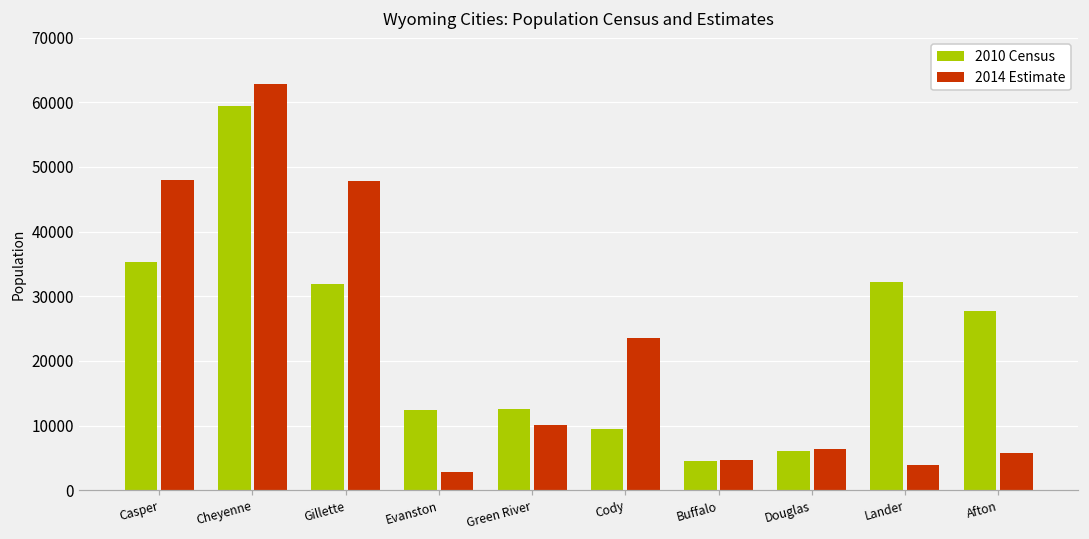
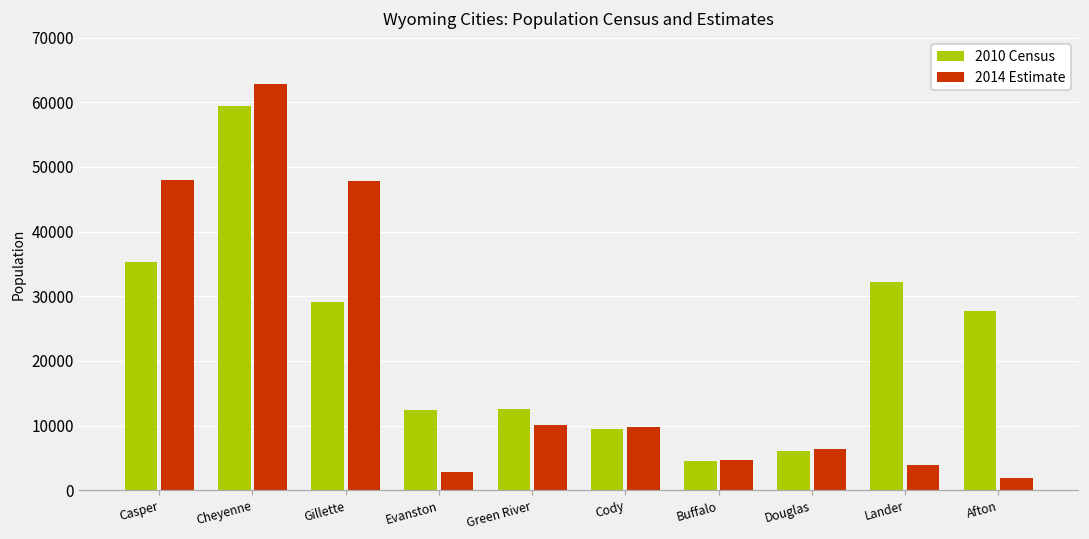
  {
    "2010 Census": {
      "Casper": 35000,
      "Cheyenne": 59000,
-     "Gillette": 32000,
+     "Gillette": 29000,
      "Evanston": 12000,
      "Green River": 13000,
      "Cody": 10000,
      "Buffalo": 5000,
      "Douglas": 6000,
      "Lander": 32000,
      "Afton": 28000
    },
    "2014 Estimate": {
      "Casper": 48000,
      "Cheyenne": 63000,
      "Gillette": 48000,
      "Evanston": 3000,
      "Green River": 10000,
-     "Cody": 23000,
+     "Cody": 10000,
      "Buffalo": 5000,
      "Douglas": 6000,
      "Lander": 4000,
-     "Afton": 6000
+     "Afton": 2000
    }
  }
